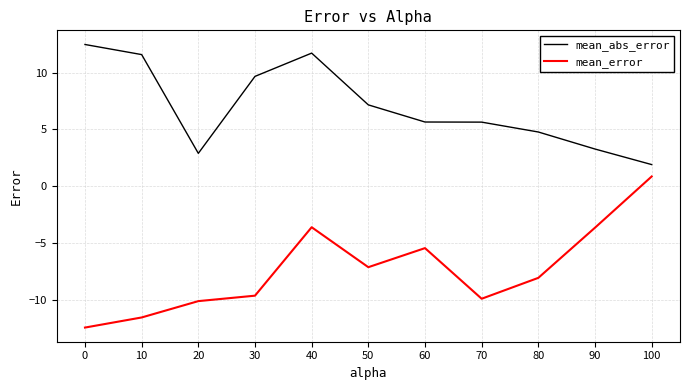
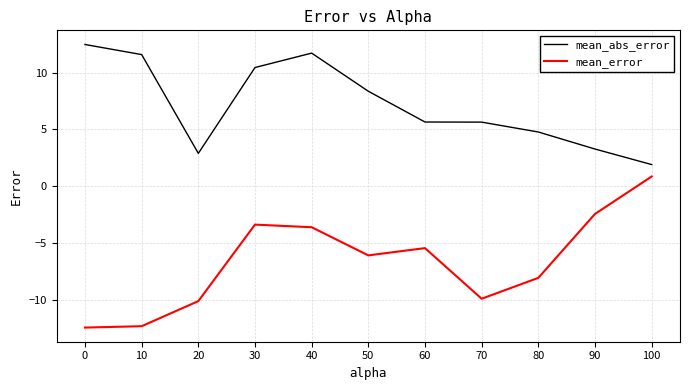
  {
    "mean_abs_error": {
      "0": 12.5,
      "10": 11.6,
      "20": 2.9,
-     "30": 9.7,
+     "30": 10.4,
      "40": 11.7,
-     "50": 7.2,
+     "50": 8.4,
      "60": 5.6,
      "70": 5.6,
      "80": 4.8,
      "90": 3.3,
      "100": 1.9
    },
    "mean_error": {
      "0": -12.5,
-     "10": -11.6,
+     "10": -12.4,
      "20": -10.1,
-     "30": -9.7,
+     "30": -3.4,
      "40": -3.6,
-     "50": -7.2,
+     "50": -6.1,
      "60": -5.5,
      "70": -9.9,
      "80": -8.1,
-     "90": -3.7,
+     "90": -2.5,
      "100": 0.8
    }
  }
